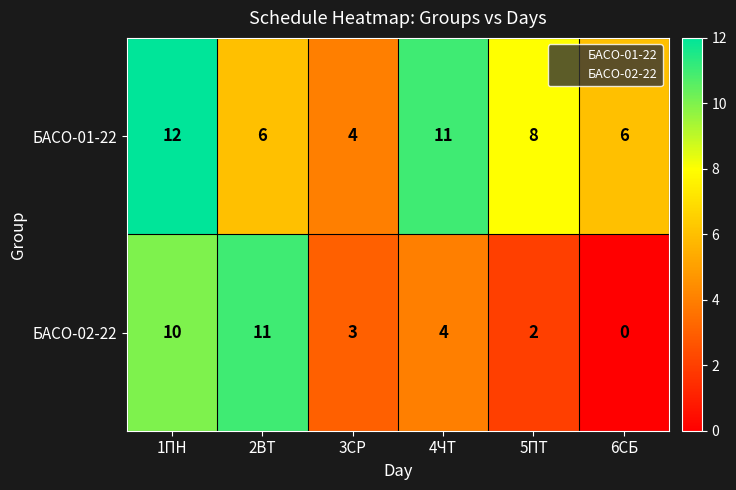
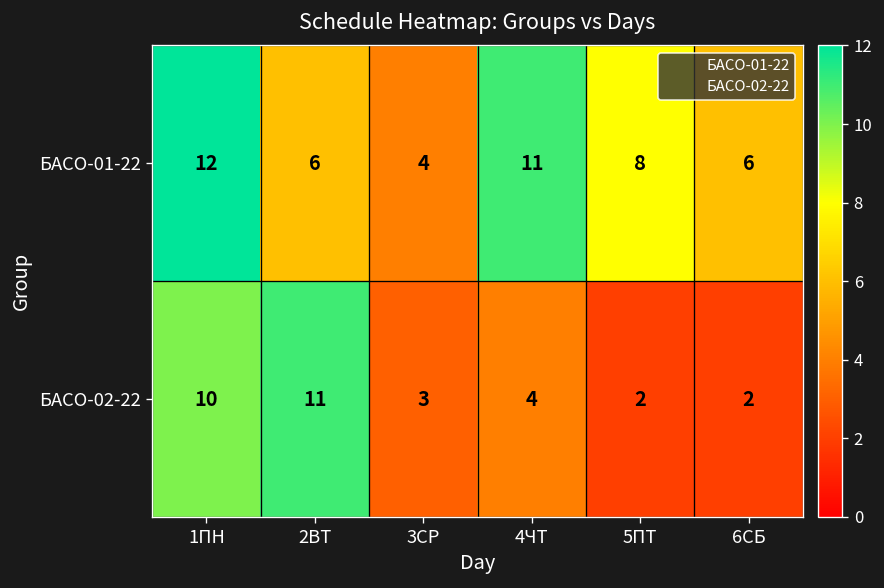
  {
    "БАСО-01-22": {
      "1ПН": 12,
      "2ВТ": 6,
      "3СР": 4,
      "4ЧТ": 11,
      "5ПТ": 8,
      "6СБ": 6
    },
    "БАСО-02-22": {
      "1ПН": 10,
      "2ВТ": 11,
      "3СР": 3,
      "4ЧТ": 4,
      "5ПТ": 2,
-     "6СБ": 0
+     "6СБ": 2
    }
  }
